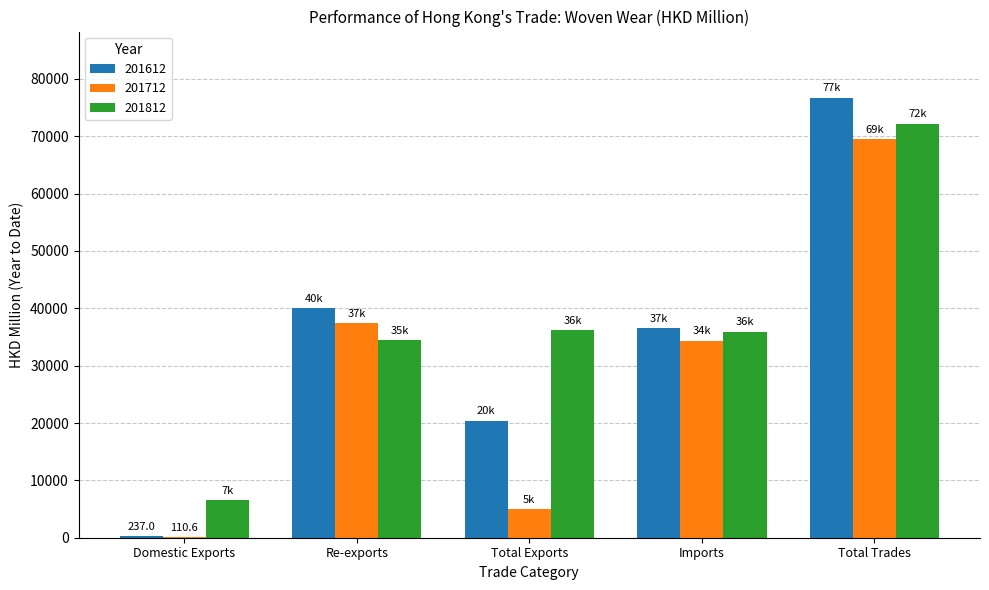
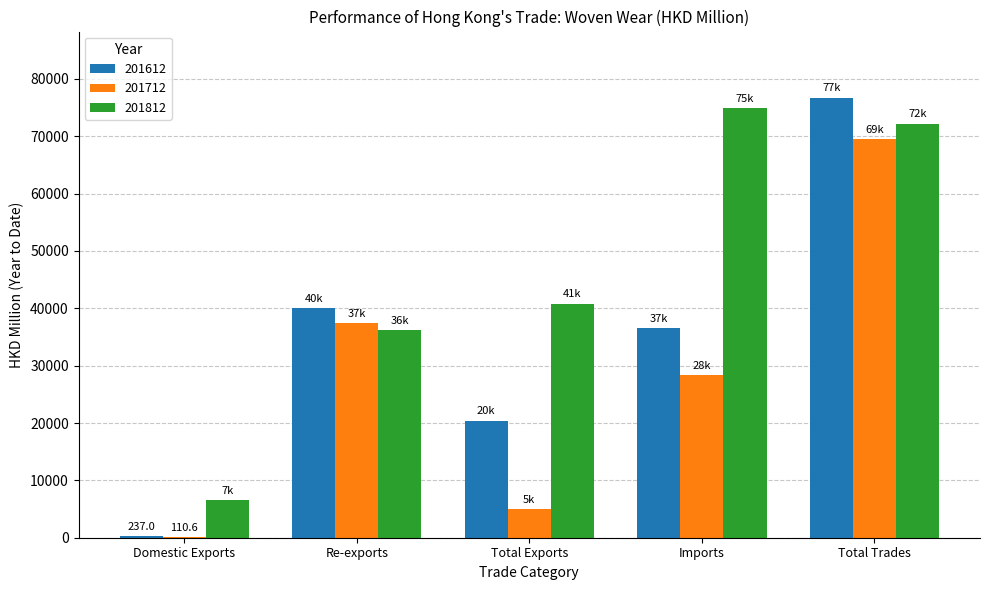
  {
    "201612": {
      "Domestic Exports": "237.0",
      "Re-exports": "40k",
      "Total Exports": "20k",
      "Imports": "37k",
      "Total Trades": "77k"
    },
    "201712": {
      "Domestic Exports": "110.6",
      "Re-exports": "37k",
      "Total Exports": "5k",
-     "Imports": "34k",
+     "Imports": "28k",
      "Total Trades": "69k"
    },
    "201812": {
      "Domestic Exports": "7k",
-     "Re-exports": "35k",
-     "Total Exports": "36k",
-     "Imports": "36k",
+     "Re-exports": "36k",
+     "Total Exports": "41k",
+     "Imports": "75k",
      "Total Trades": "72k"
    }
  }
